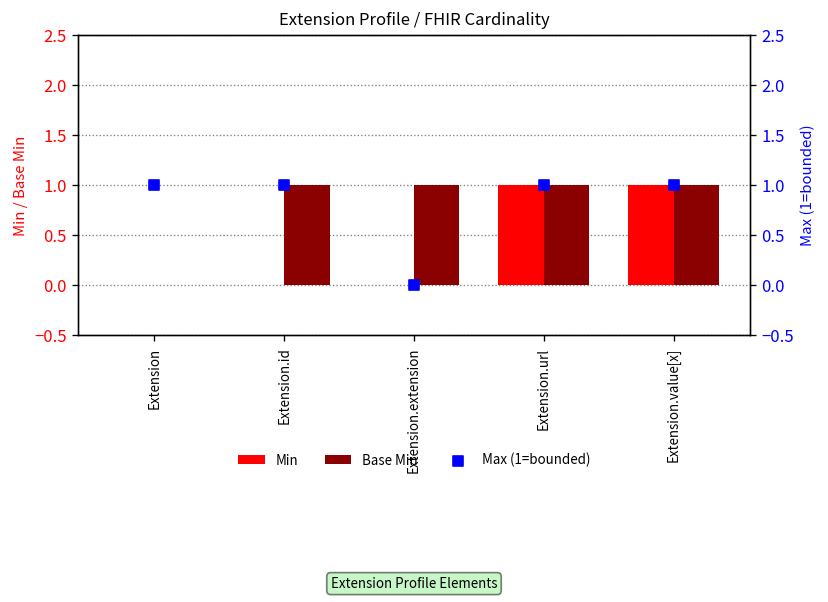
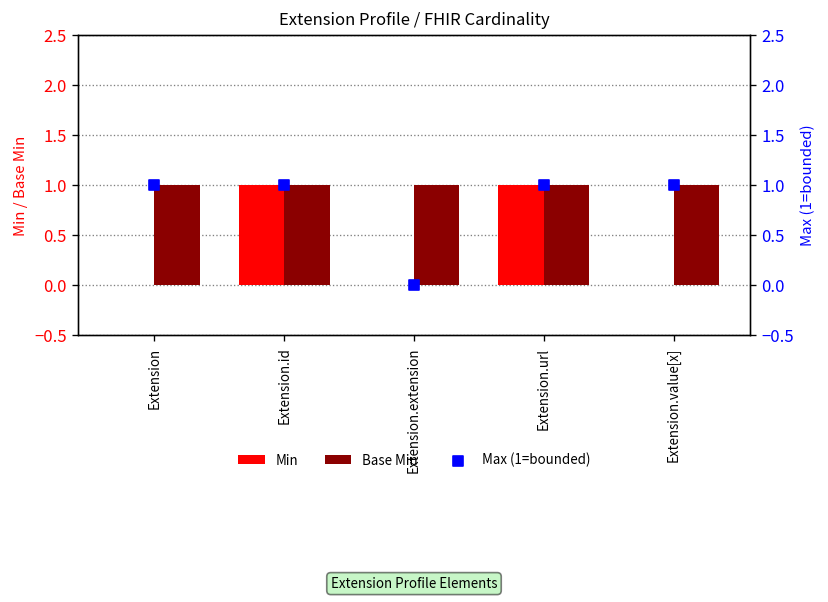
  {
    "Min": {
      "Extension": 0,
-     "Extension.id": 0,
+     "Extension.id": 1,
      "Extension.extension": 0,
      "Extension.url": 1,
-     "Extension.value[x]": 1
+     "Extension.value[x]": 0
    },
    "Base Min": {
-     "Extension": 0,
+     "Extension": 1,
      "Extension.id": 1,
      "Extension.extension": 1,
      "Extension.url": 1,
      "Extension.value[x]": 1
    }
  }
